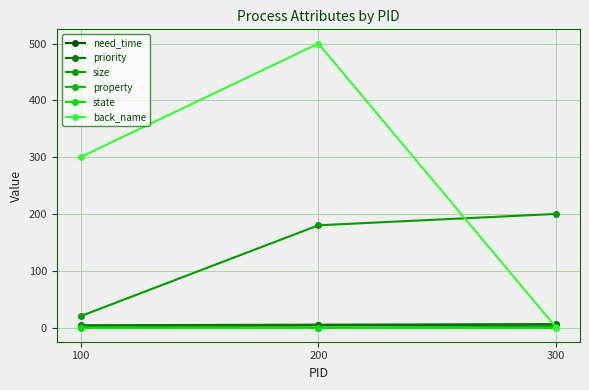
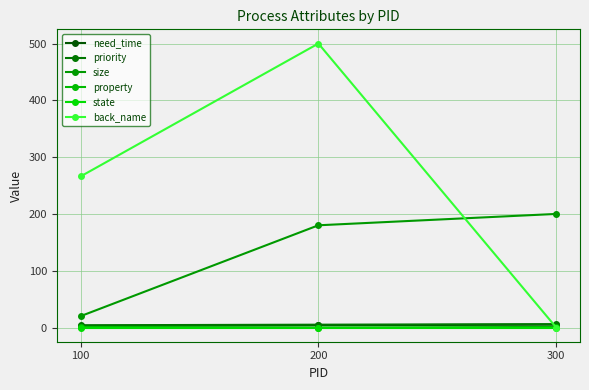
  {
    "back_name": {
-     "100": 300,
+     "100": 270,
      "200": 500
    }
  }
